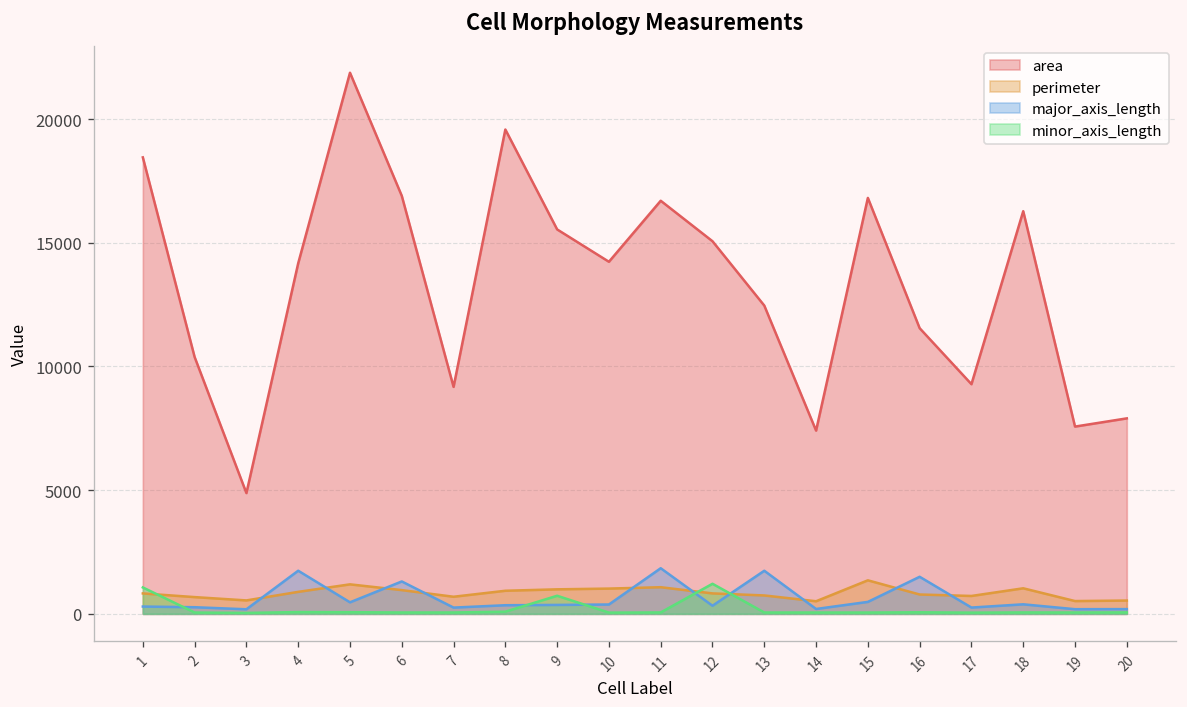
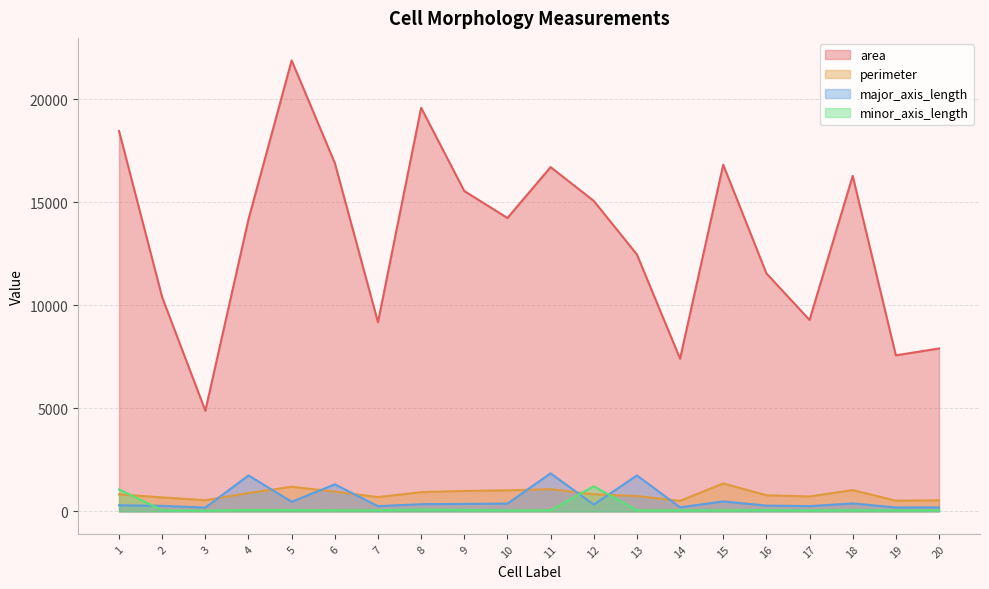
  {
    "major_axis_length": {
      "1": 300,
      "2": 300,
      "3": 200,
      "4": 1700,
      "5": 500,
      "6": 1300,
      "7": 300,
      "8": 300,
      "9": 400,
      "10": 400,
      "11": 1800,
      "12": 300,
      "13": 1700,
      "14": 200,
      "15": 500,
-     "16": 1500,
+     "16": 300,
      "17": 300,
      "18": 400,
      "19": 200,
      "20": 200
    },
    "minor_axis_length": {
      "1": 1100,
      "2": 100,
      "3": 0,
      "4": 100,
      "5": 100,
      "6": 100,
      "7": 100,
      "8": 100,
-     "9": 700,
+     "9": 100,
      "10": 0,
      "11": 100,
      "12": 1200,
      "13": 100,
      "14": 100,
      "15": 100,
      "16": 100,
      "17": 0,
      "18": 100,
      "19": 100,
      "20": 100
    }
  }
